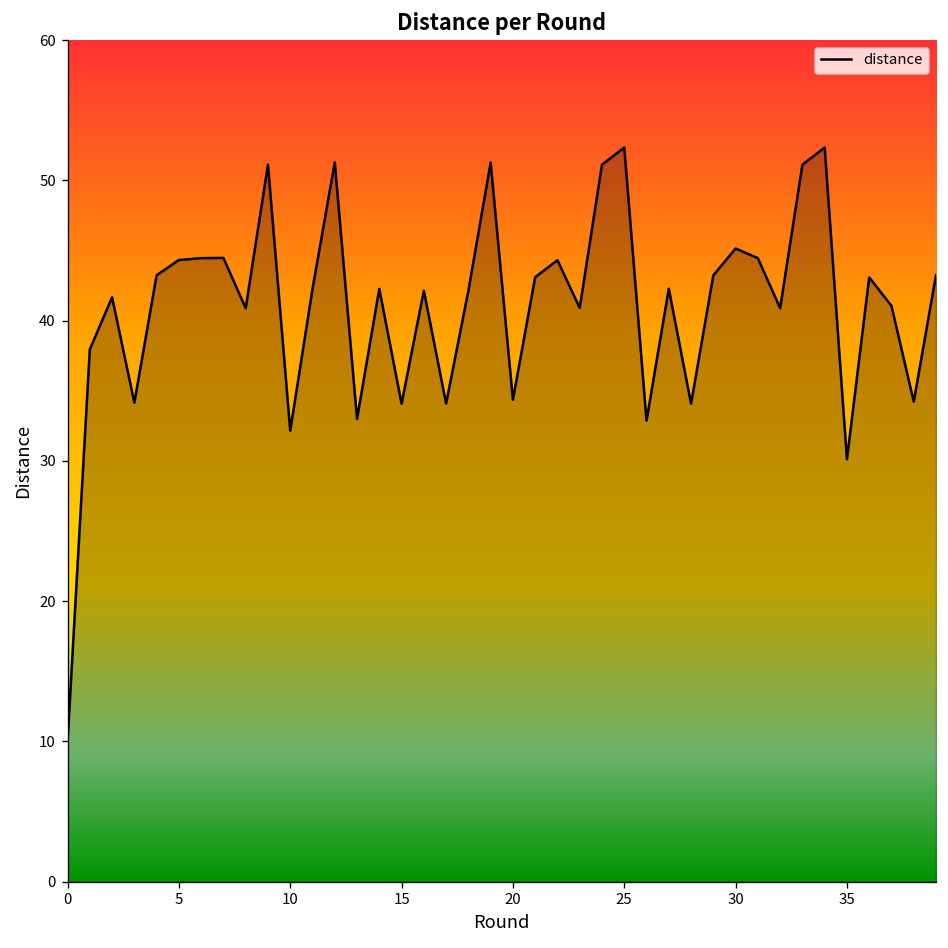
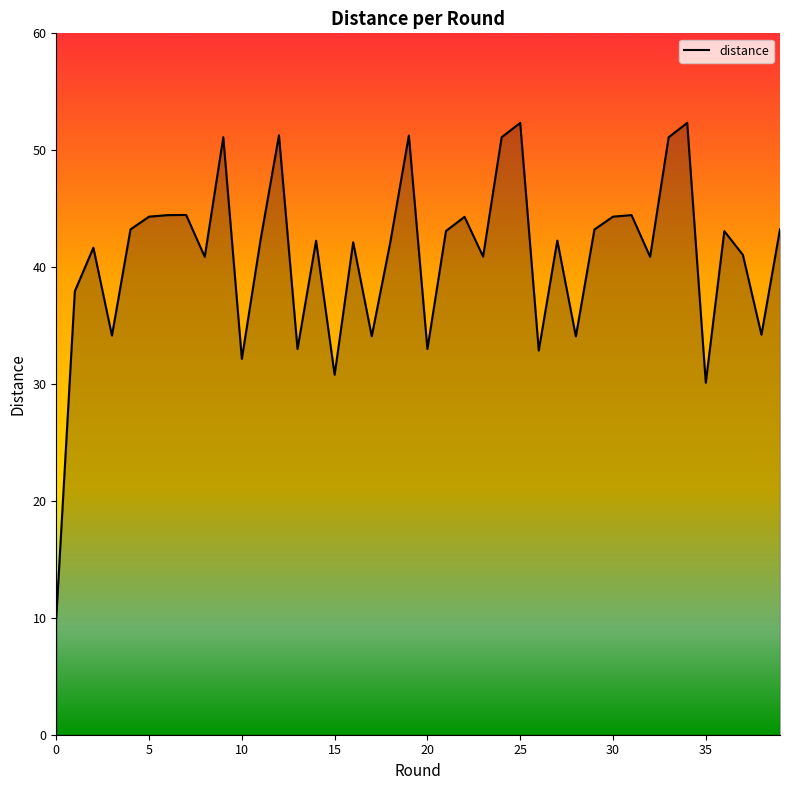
  {
    "0": 10.0,
    "5": 44.3,
    "10": 32.2,
-   "15": 34.1,
-   "20": 34.4,
+   "15": 30.8,
+   "20": 33.0,
    "25": 52.3,
-   "30": 45.1,
+   "30": 44.3,
    "35": 30.1
  }
